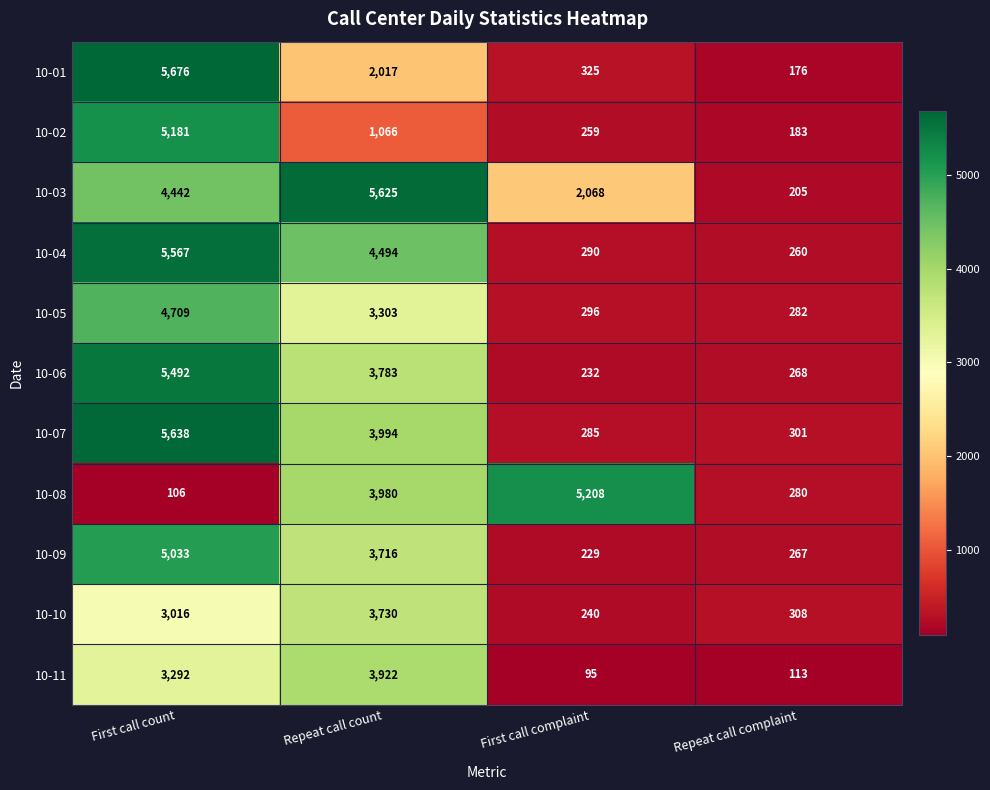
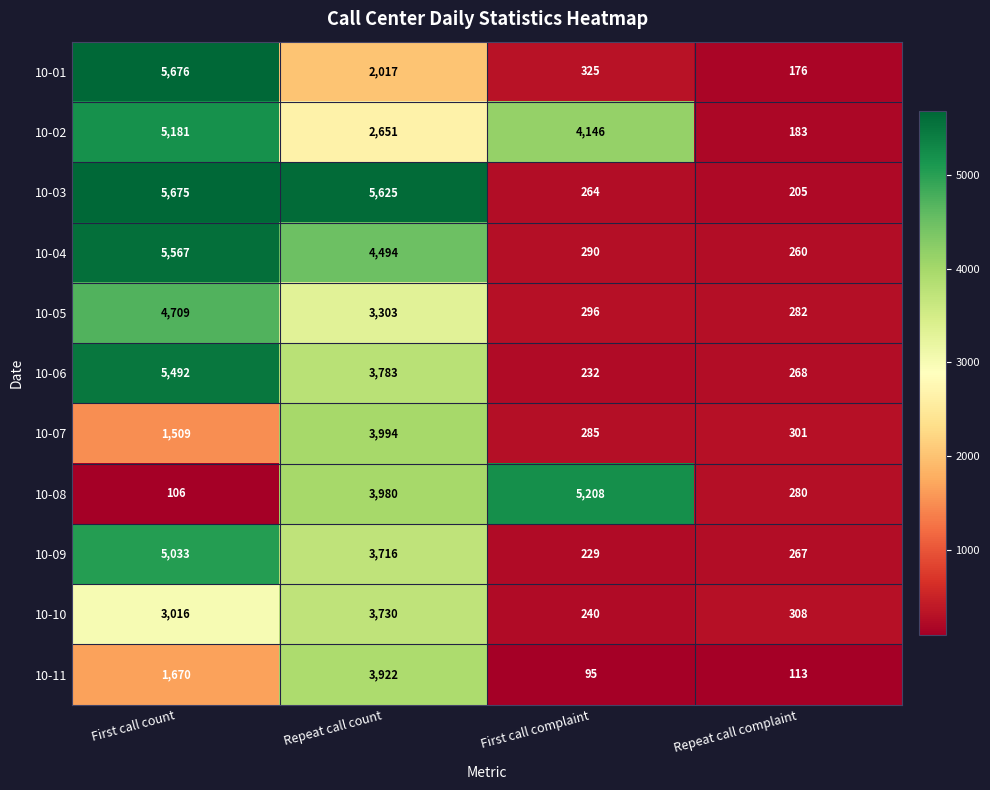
  {
    "10-01": {
      "First call count": "5,676",
      "Repeat call count": "2,017",
      "First call complaint": "325",
      "Repeat call complaint": "176"
    },
    "10-02": {
      "First call count": "5,181",
-     "Repeat call count": "1,066",
-     "First call complaint": "259",
+     "Repeat call count": "2,651",
+     "First call complaint": "4,146",
      "Repeat call complaint": "183"
    },
    "10-03": {
-     "First call count": "4,442",
+     "First call count": "5,675",
      "Repeat call count": "5,625",
-     "First call complaint": "2,068",
+     "First call complaint": "264",
      "Repeat call complaint": "205"
    },
    "10-04": {
      "First call count": "5,567",
      "Repeat call count": "4,494",
      "First call complaint": "290",
      "Repeat call complaint": "260"
    },
    "10-05": {
      "First call count": "4,709",
      "Repeat call count": "3,303",
      "First call complaint": "296",
      "Repeat call complaint": "282"
    },
    "10-06": {
      "First call count": "5,492",
      "Repeat call count": "3,783",
      "First call complaint": "232",
      "Repeat call complaint": "268"
    },
    "10-07": {
-     "First call count": "5,638",
+     "First call count": "1,509",
      "Repeat call count": "3,994",
      "First call complaint": "285",
      "Repeat call complaint": "301"
    },
    "10-08": {
      "First call count": "106",
      "Repeat call count": "3,980",
      "First call complaint": "5,208",
      "Repeat call complaint": "280"
    },
    "10-09": {
      "First call count": "5,033",
      "Repeat call count": "3,716",
      "First call complaint": "229",
      "Repeat call complaint": "267"
    },
    "10-10": {
      "First call count": "3,016",
      "Repeat call count": "3,730",
      "First call complaint": "240",
      "Repeat call complaint": "308"
    },
    "10-11": {
-     "First call count": "3,292",
+     "First call count": "1,670",
      "Repeat call count": "3,922",
      "First call complaint": "95",
      "Repeat call complaint": "113"
    }
  }
